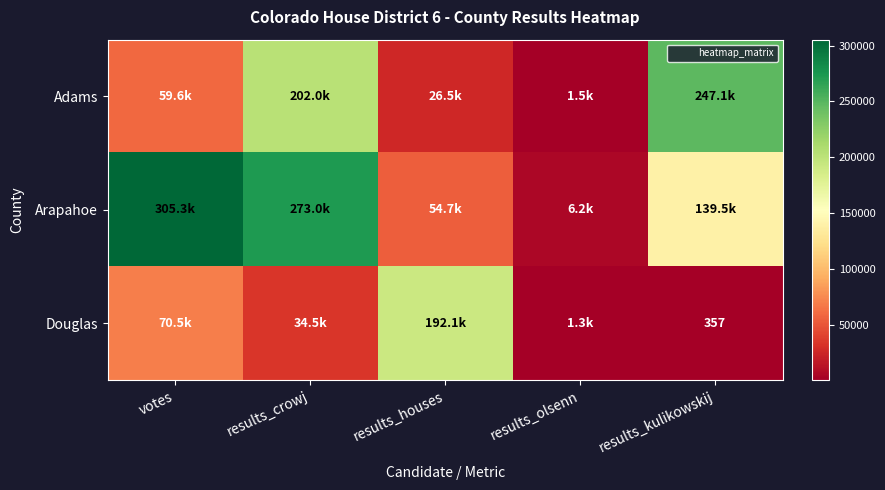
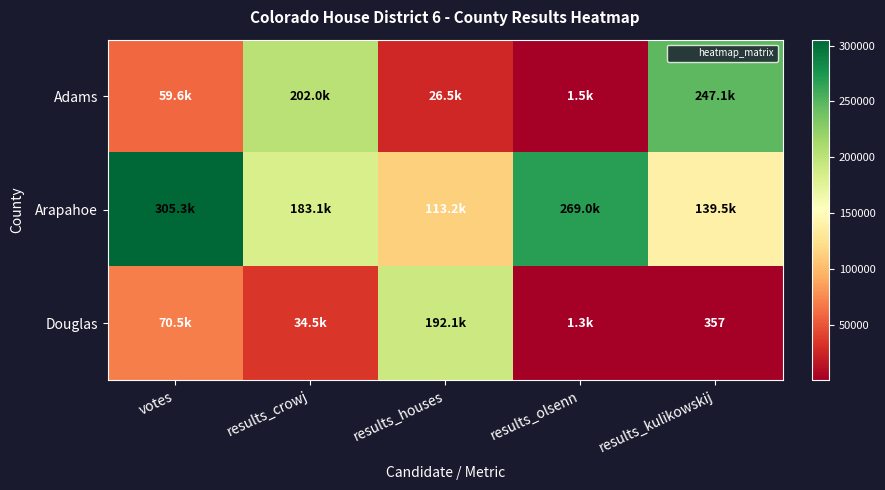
  {
    "Adams": {
      "votes": "59.6k",
      "results_crowj": "202.0k",
      "results_houses": "26.5k",
      "results_olsenn": "1.5k",
      "results_kulikowskij": "247.1k"
    },
    "Arapahoe": {
      "votes": "305.3k",
-     "results_crowj": "273.0k",
-     "results_houses": "54.7k",
-     "results_olsenn": "6.2k",
+     "results_crowj": "183.1k",
+     "results_houses": "113.2k",
+     "results_olsenn": "269.0k",
      "results_kulikowskij": "139.5k"
    },
    "Douglas": {
      "votes": "70.5k",
      "results_crowj": "34.5k",
      "results_houses": "192.1k",
      "results_olsenn": "1.3k",
      "results_kulikowskij": "357"
    }
  }
